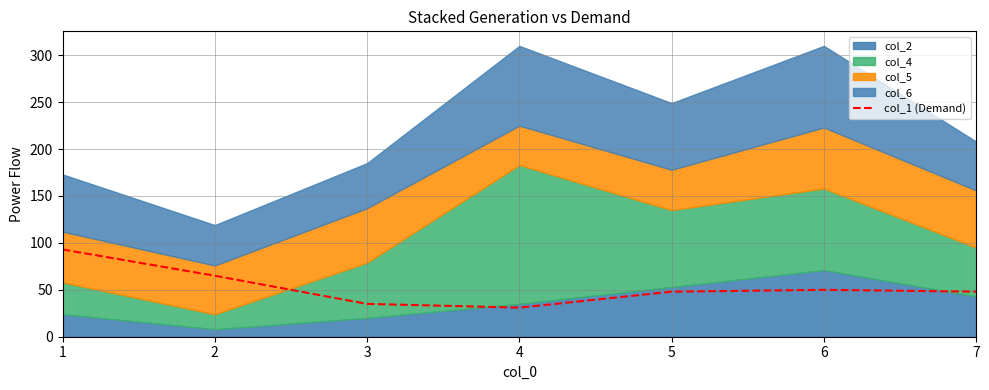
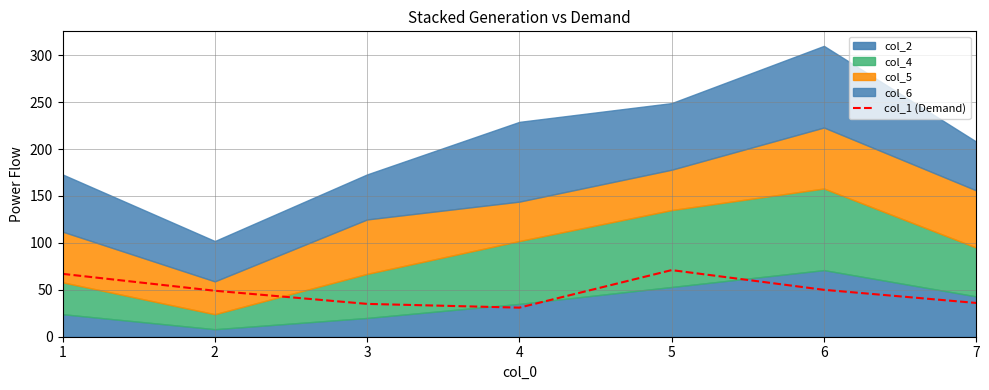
  {
    "col_1 (Demand)": {
-     "1": 90,
-     "2": 70,
+     "1": 70,
+     "2": 50,
      "3": 40,
      "4": 30,
-     "5": 50,
+     "5": 70,
      "6": 50,
-     "7": 50
+     "7": 40
    },
    "col_4": {
      "1": 30,
      "2": 20,
-     "3": 60,
-     "4": 150,
+     "3": 50,
+     "4": 70,
      "5": 80,
      "6": 90,
      "7": 50
    },
    "col_5": {
      "1": 50,
-     "2": 50,
+     "2": 40,
      "3": 60,
      "4": 40,
      "5": 40,
      "6": 70,
      "7": 60
    }
  }
